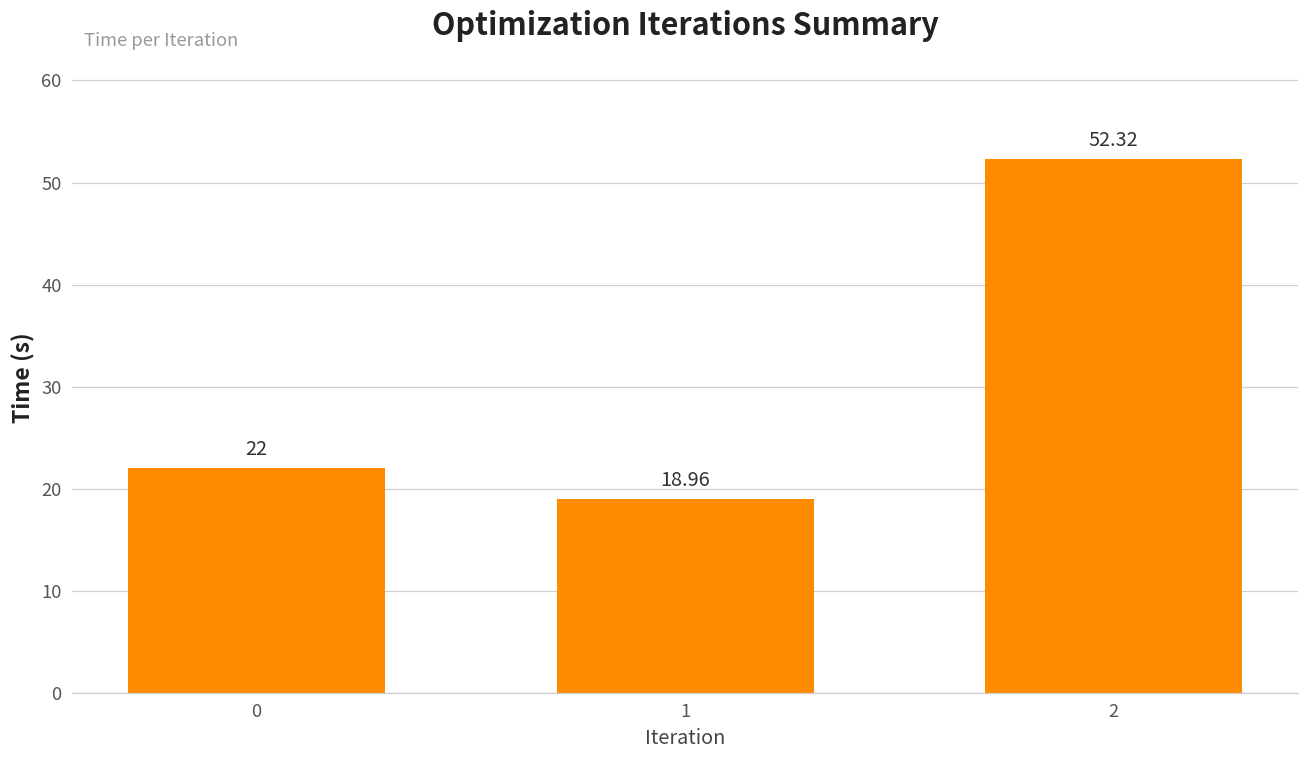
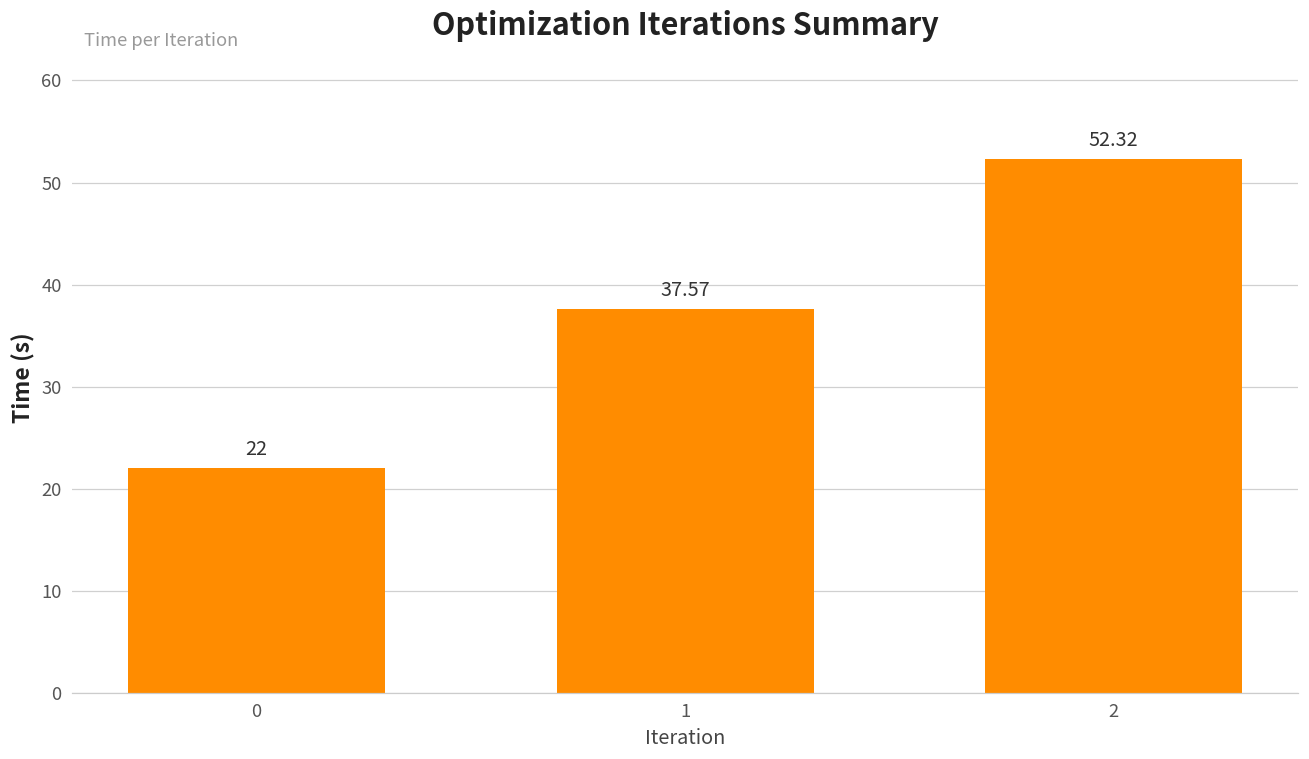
  {
    "0": 22,
-   "1": 18.96,
+   "1": 37.57,
    "2": 52.32
  }
